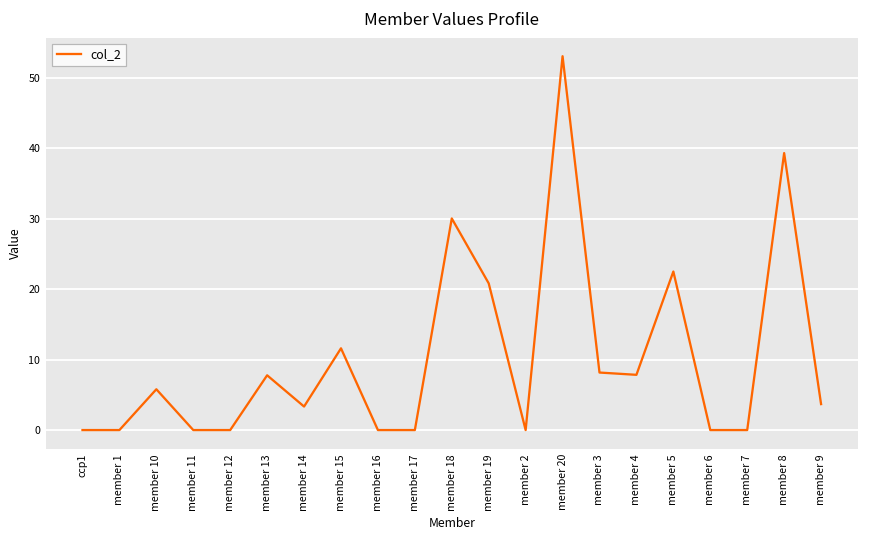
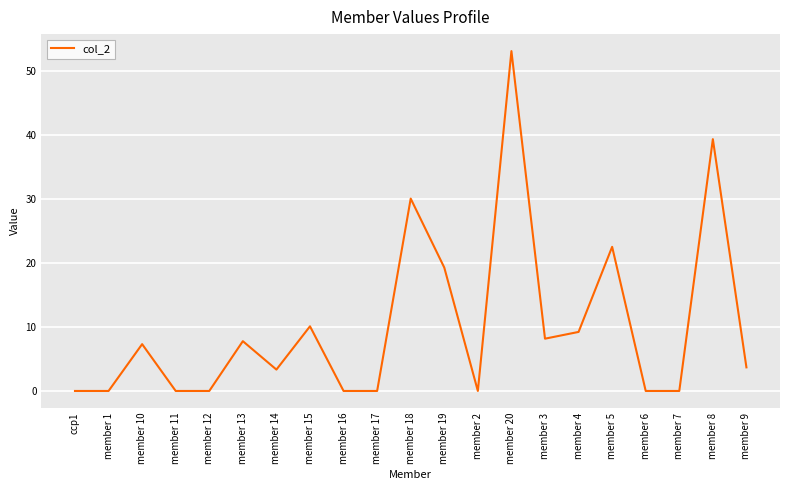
  {
    "ccp1": 0,
    "member 1": 0,
-   "member 10": 6,
+   "member 10": 7,
    "member 11": 0,
    "member 12": 0,
    "member 13": 8,
    "member 14": 3,
-   "member 15": 12,
+   "member 15": 10,
    "member 16": 0,
    "member 17": 0,
    "member 18": 30,
-   "member 19": 21,
+   "member 19": 19,
    "member 2": 0,
    "member 20": 53,
    "member 3": 8,
-   "member 4": 8,
+   "member 4": 9,
    "member 5": 22,
    "member 6": 0,
    "member 7": 0,
    "member 8": 39,
    "member 9": 4
  }
